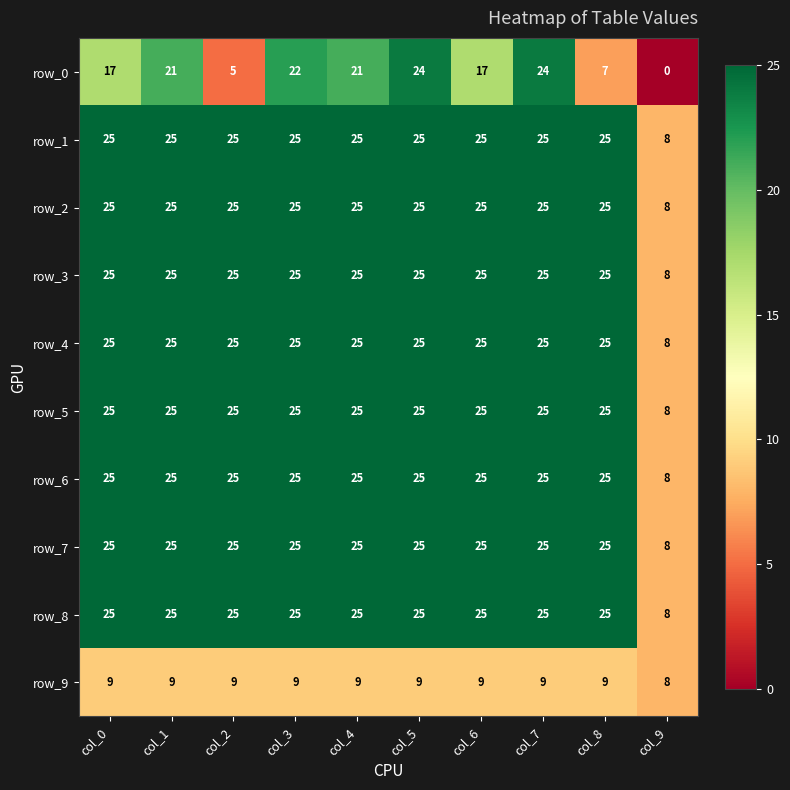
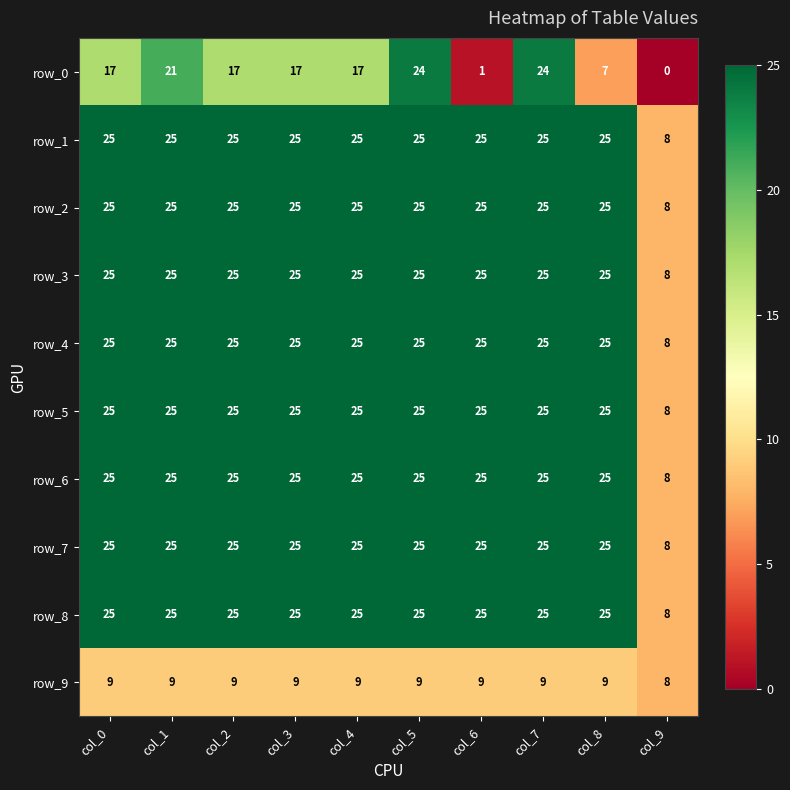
  {
    "row_0": {
      "col_0": 17,
      "col_1": 21,
-     "col_2": 5,
-     "col_3": 22,
-     "col_4": 21,
+     "col_2": 17,
+     "col_3": 17,
+     "col_4": 17,
      "col_5": 24,
-     "col_6": 17,
+     "col_6": 1,
      "col_7": 24,
      "col_8": 7,
      "col_9": 0
    },
    "row_1": {
      "col_0": 25,
      "col_1": 25,
      "col_2": 25,
      "col_3": 25,
      "col_4": 25,
      "col_5": 25,
      "col_6": 25,
      "col_7": 25,
      "col_8": 25,
      "col_9": 8
    },
    "row_2": {
      "col_0": 25,
      "col_1": 25,
      "col_2": 25,
      "col_3": 25,
      "col_4": 25,
      "col_5": 25,
      "col_6": 25,
      "col_7": 25,
      "col_8": 25,
      "col_9": 8
    },
    "row_3": {
      "col_0": 25,
      "col_1": 25,
      "col_2": 25,
      "col_3": 25,
      "col_4": 25,
      "col_5": 25,
      "col_6": 25,
      "col_7": 25,
      "col_8": 25,
      "col_9": 8
    },
    "row_4": {
      "col_0": 25,
      "col_1": 25,
      "col_2": 25,
      "col_3": 25,
      "col_4": 25,
      "col_5": 25,
      "col_6": 25,
      "col_7": 25,
      "col_8": 25,
      "col_9": 8
    },
    "row_5": {
      "col_0": 25,
      "col_1": 25,
      "col_2": 25,
      "col_3": 25,
      "col_4": 25,
      "col_5": 25,
      "col_6": 25,
      "col_7": 25,
      "col_8": 25,
      "col_9": 8
    },
    "row_6": {
      "col_0": 25,
      "col_1": 25,
      "col_2": 25,
      "col_3": 25,
      "col_4": 25,
      "col_5": 25,
      "col_6": 25,
      "col_7": 25,
      "col_8": 25,
      "col_9": 8
    },
    "row_7": {
      "col_0": 25,
      "col_1": 25,
      "col_2": 25,
      "col_3": 25,
      "col_4": 25,
      "col_5": 25,
      "col_6": 25,
      "col_7": 25,
      "col_8": 25,
      "col_9": 8
    },
    "row_8": {
      "col_0": 25,
      "col_1": 25,
      "col_2": 25,
      "col_3": 25,
      "col_4": 25,
      "col_5": 25,
      "col_6": 25,
      "col_7": 25,
      "col_8": 25,
      "col_9": 8
    },
    "row_9": {
      "col_0": 9,
      "col_1": 9,
      "col_2": 9,
      "col_3": 9,
      "col_4": 9,
      "col_5": 9,
      "col_6": 9,
      "col_7": 9,
      "col_8": 9,
      "col_9": 8
    }
  }
